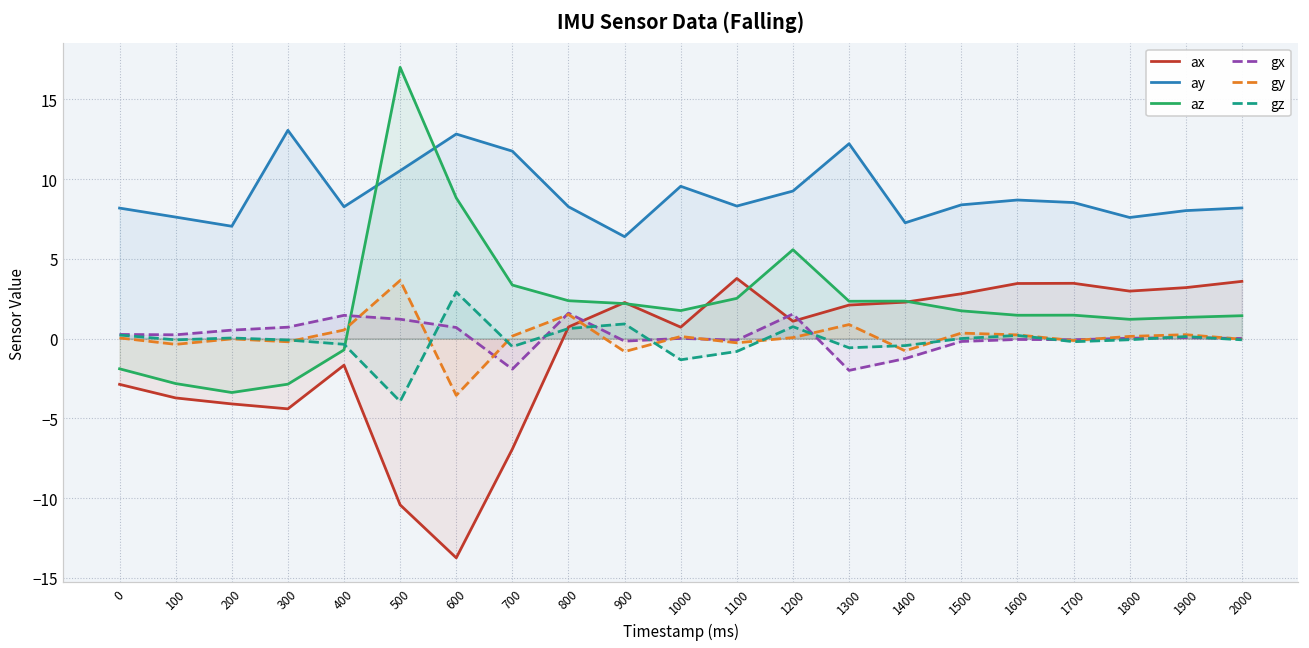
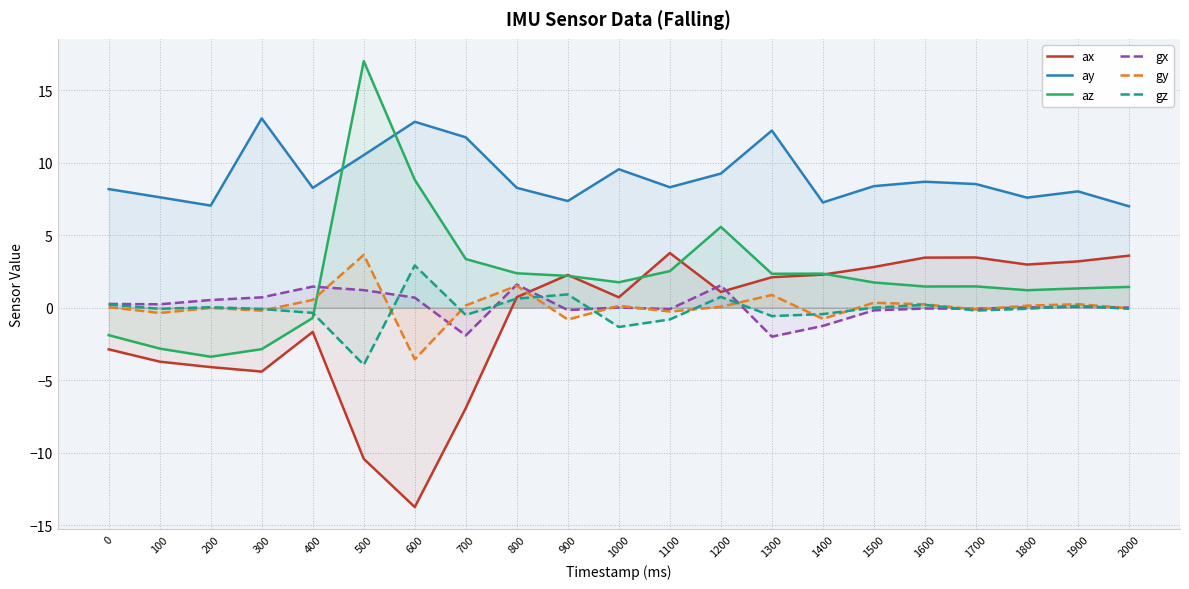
  {
    "ay": {
      "0": 8.2,
      "100": 7.6,
      "200": 7.0,
      "300": 13.1,
      "400": 8.3,
      "500": 10.5,
      "600": 12.8,
      "700": 11.8,
      "800": 8.3,
-     "900": 6.4,
+     "900": 7.4,
      "1000": 9.6,
      "1100": 8.3,
      "1200": 9.3,
      "1300": 12.2,
      "1400": 7.3,
      "1500": 8.4,
      "1600": 8.7,
      "1700": 8.5,
      "1800": 7.6,
      "1900": 8.0,
-     "2000": 8.2
+     "2000": 7.0
    }
  }
